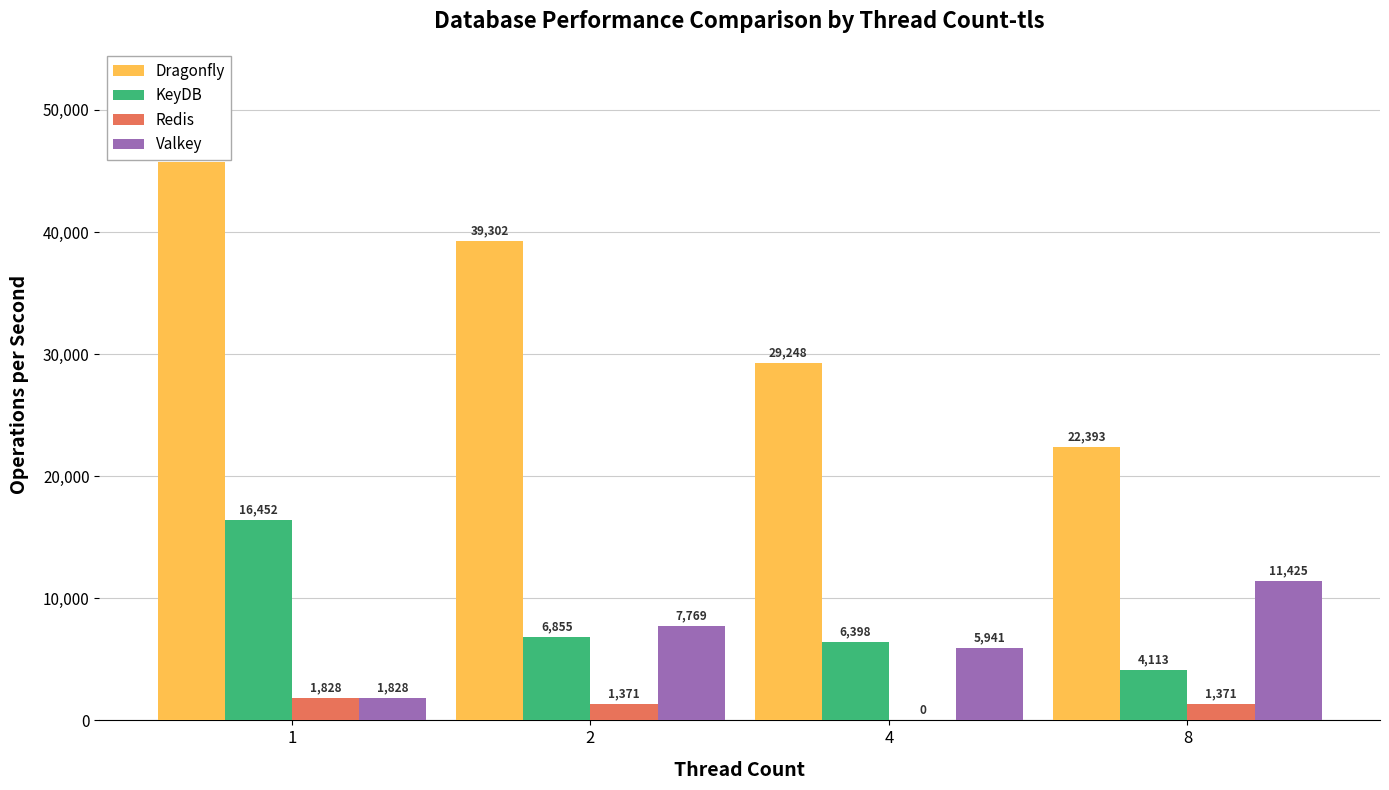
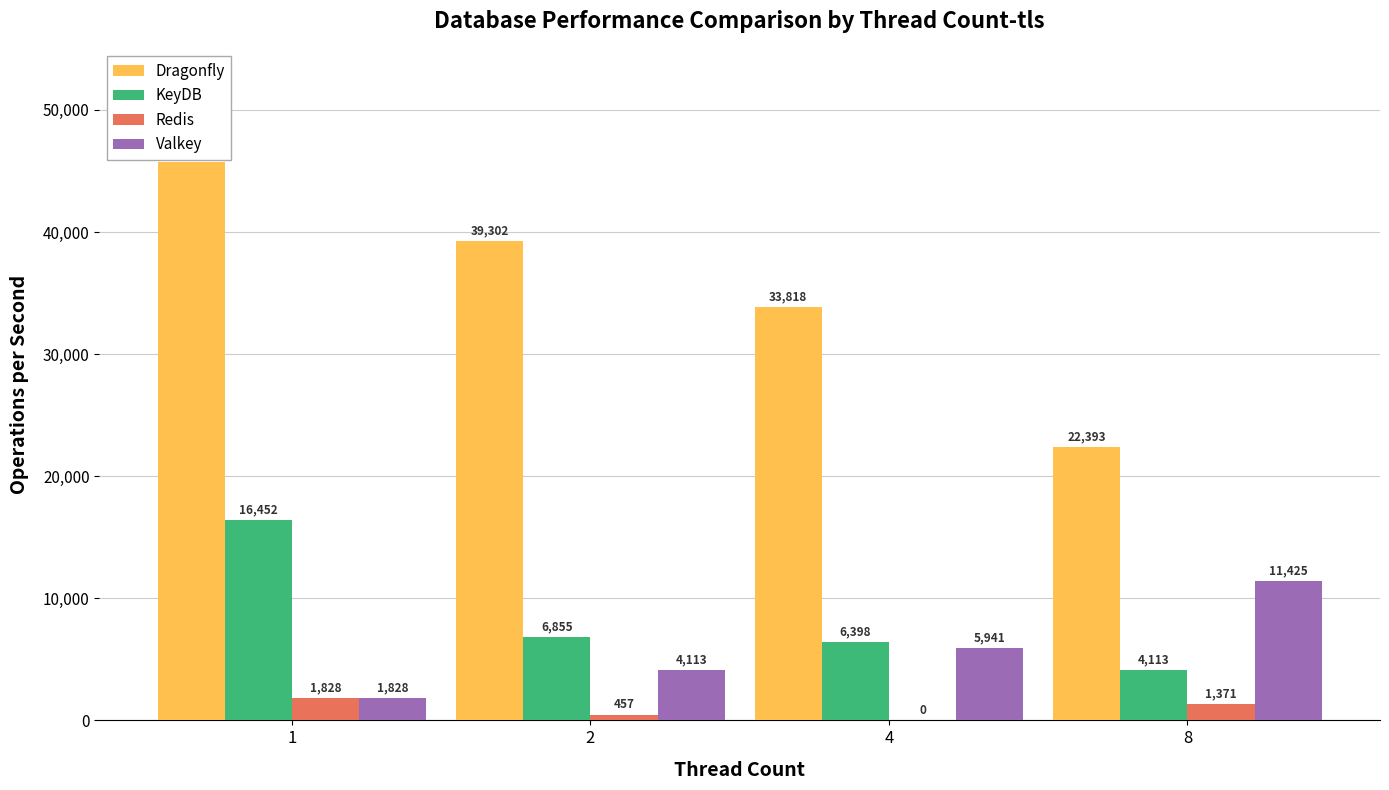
  {
    "Dragonfly": {
      "2": "39,302",
-     "4": "29,248",
+     "4": "33,818",
      "8": "22,393"
    },
    "KeyDB": {
      "1": "16,452",
      "2": "6,855",
      "4": "6,398",
      "8": "4,113"
    },
    "Redis": {
      "1": "1,828",
-     "2": "1,371",
+     "2": "457",
      "4": "0",
      "8": "1,371"
    },
    "Valkey": {
      "1": "1,828",
-     "2": "7,769",
+     "2": "4,113",
      "4": "5,941",
      "8": "11,425"
    }
  }
